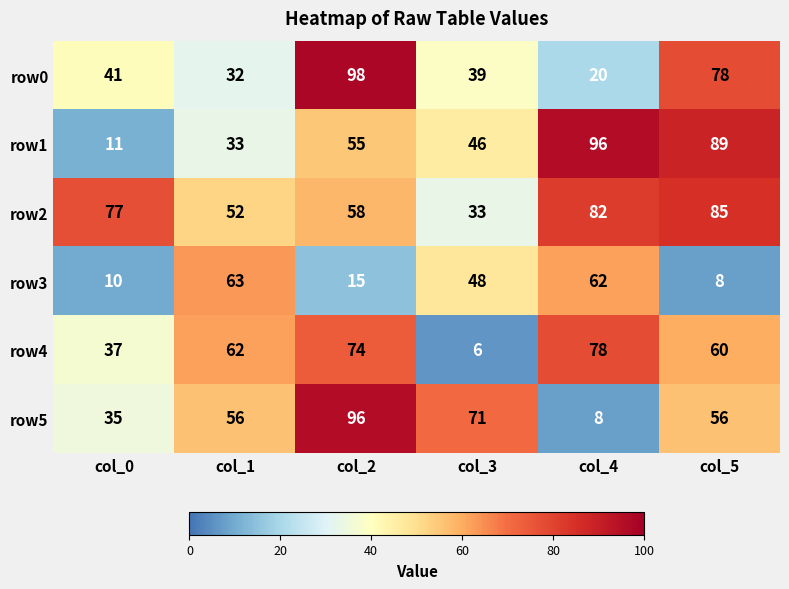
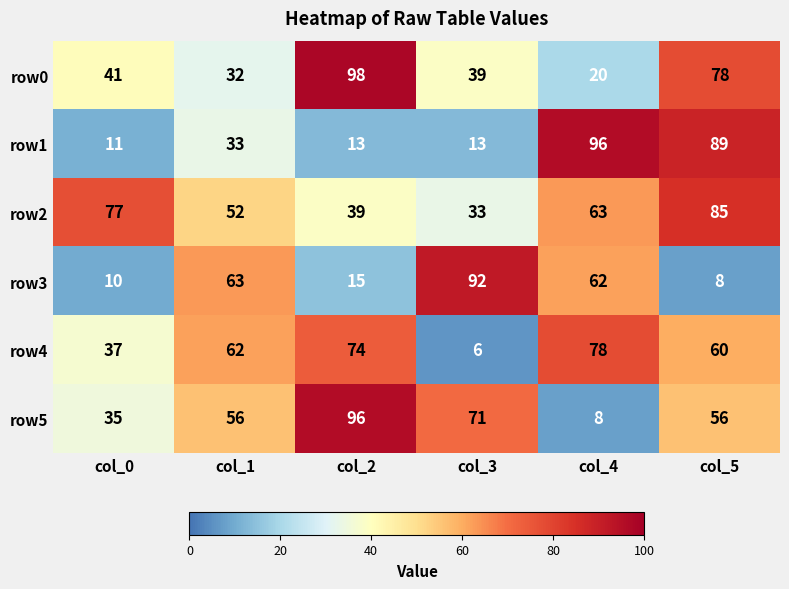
  {
    "row0": {
      "col_0": 41,
      "col_1": 32,
      "col_2": 98,
      "col_3": 39,
      "col_4": 20,
      "col_5": 78
    },
    "row1": {
      "col_0": 11,
      "col_1": 33,
-     "col_2": 55,
-     "col_3": 46,
+     "col_2": 13,
+     "col_3": 13,
      "col_4": 96,
      "col_5": 89
    },
    "row2": {
      "col_0": 77,
      "col_1": 52,
-     "col_2": 58,
+     "col_2": 39,
      "col_3": 33,
-     "col_4": 82,
+     "col_4": 63,
      "col_5": 85
    },
    "row3": {
      "col_0": 10,
      "col_1": 63,
      "col_2": 15,
-     "col_3": 48,
+     "col_3": 92,
      "col_4": 62,
      "col_5": 8
    },
    "row4": {
      "col_0": 37,
      "col_1": 62,
      "col_2": 74,
      "col_3": 6,
      "col_4": 78,
      "col_5": 60
    },
    "row5": {
      "col_0": 35,
      "col_1": 56,
      "col_2": 96,
      "col_3": 71,
      "col_4": 8,
      "col_5": 56
    }
  }
